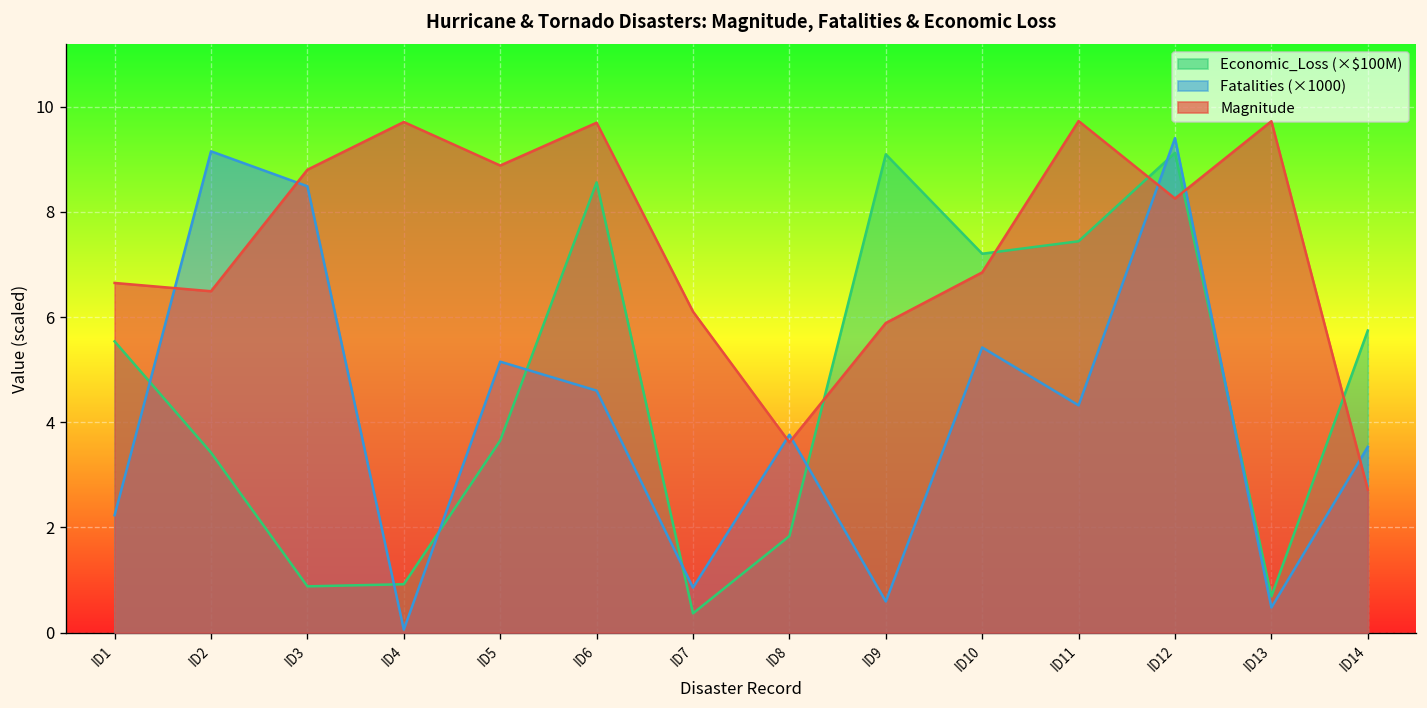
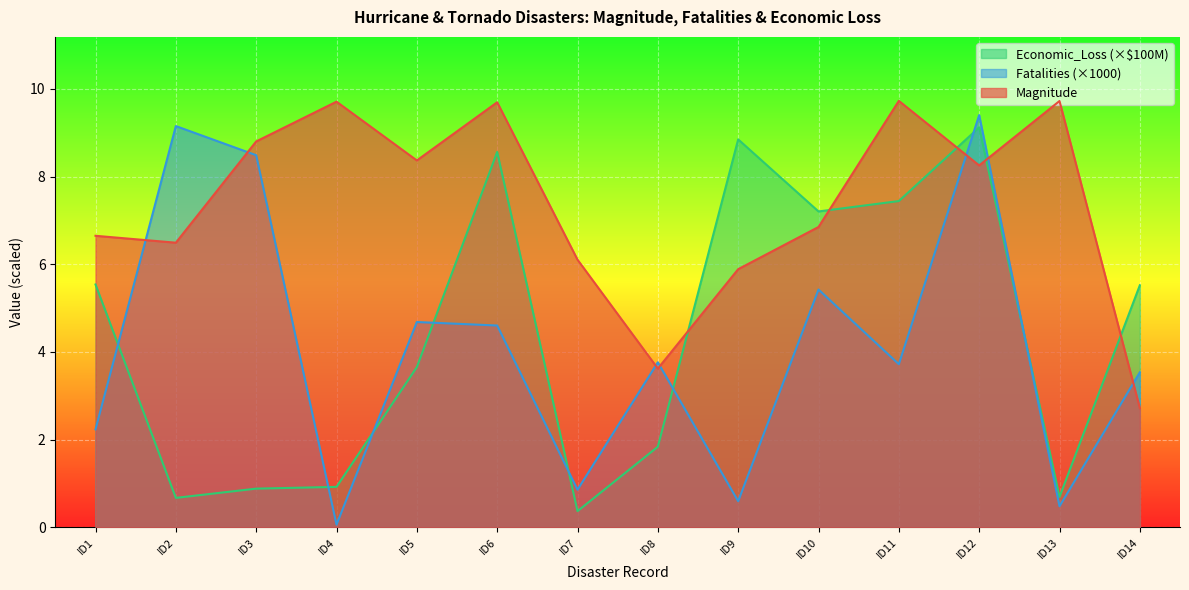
  {
    "Economic_Loss (×$100M)": {
      "ID1": 5.5,
-     "ID2": 3.4,
+     "ID2": 0.7,
      "ID3": 0.9,
      "ID4": 0.9,
      "ID5": 3.7,
      "ID6": 8.6,
      "ID7": 0.4,
      "ID8": 1.8,
-     "ID9": 9.1,
+     "ID9": 8.8,
      "ID10": 7.2,
      "ID11": 7.4,
      "ID12": 9.1,
      "ID13": 0.7,
-     "ID14": 5.7
+     "ID14": 5.5
    },
    "Fatalities (×1000)": {
      "ID1": 2.2,
      "ID2": 9.2,
      "ID3": 8.5,
      "ID4": 0.1,
-     "ID5": 5.2,
+     "ID5": 4.7,
      "ID6": 4.6,
      "ID7": 0.9,
      "ID8": 3.8,
      "ID9": 0.6,
      "ID10": 5.4,
-     "ID11": 4.3,
+     "ID11": 3.7,
      "ID12": 9.4,
      "ID13": 0.5,
      "ID14": 3.5
    },
    "Magnitude": {
      "ID1": 6.6,
      "ID2": 6.5,
      "ID3": 8.8,
      "ID4": 9.7,
-     "ID5": 8.9,
+     "ID5": 8.4,
      "ID6": 9.7,
      "ID7": 6.1,
      "ID8": 3.6,
      "ID9": 5.9,
      "ID10": 6.9,
      "ID11": 9.7,
      "ID12": 8.3,
      "ID14": 2.7
    }
  }
